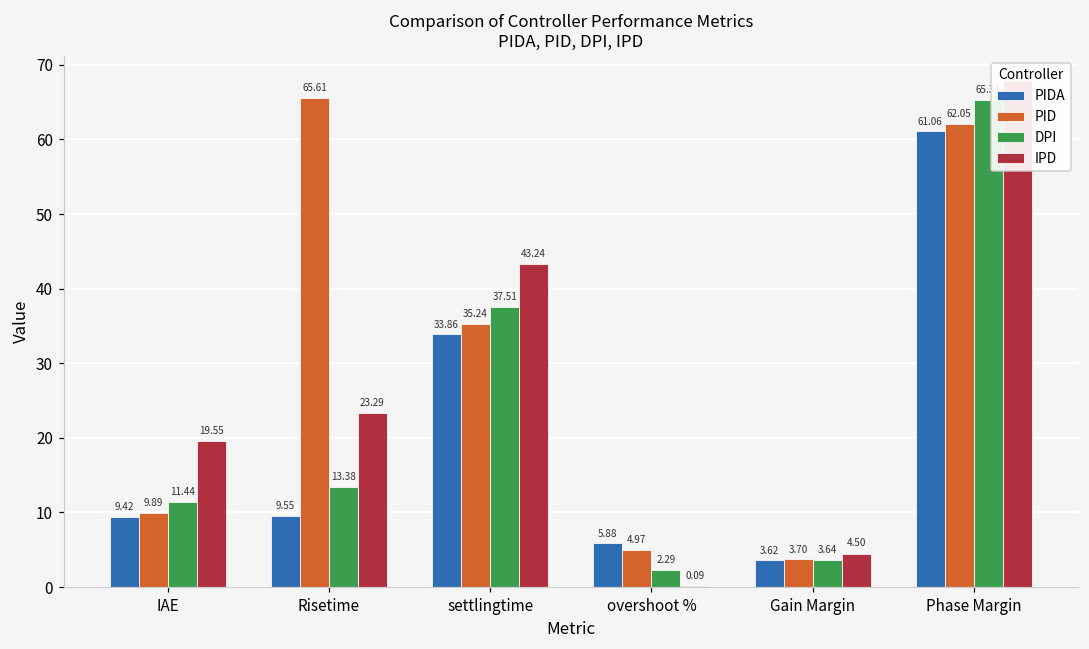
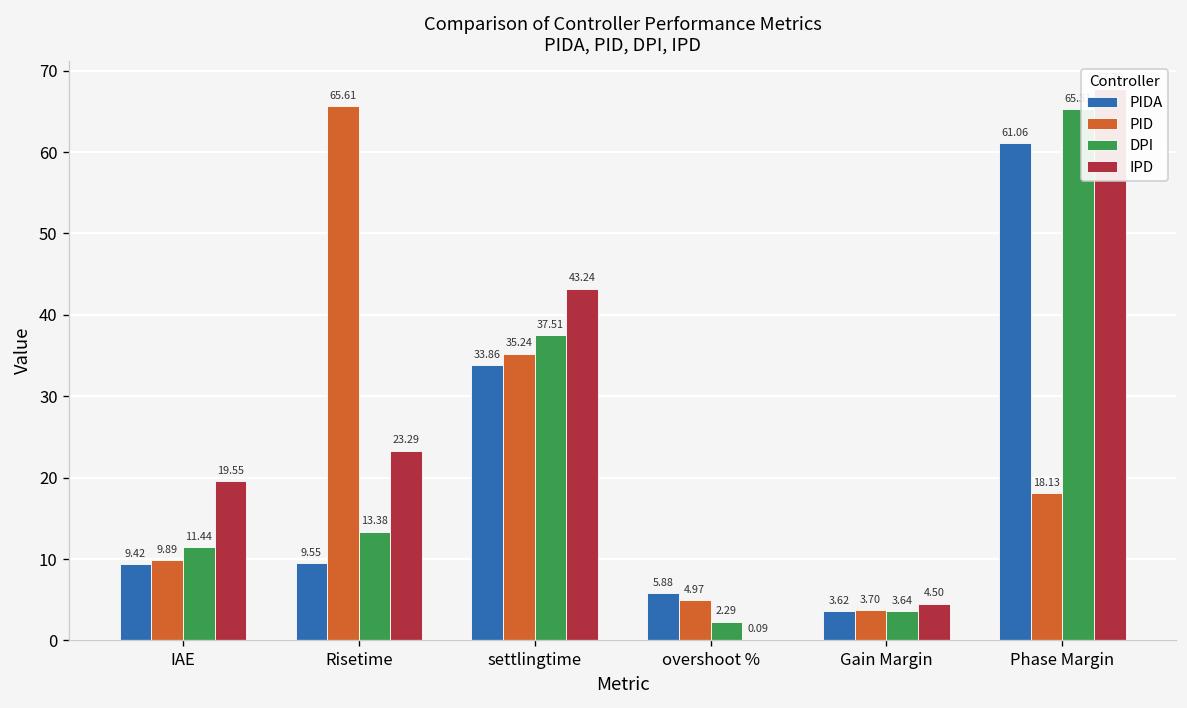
  {
    "PIDA": {
      "IAE": 9.42,
      "Risetime": 9.55,
      "settlingtime": 33.86,
      "overshoot %": 5.88,
      "Gain Margin": 3.62,
      "Phase Margin": 61.06
    },
    "PID": {
      "IAE": 9.89,
      "Risetime": 65.61,
      "settlingtime": 35.24,
      "overshoot %": 4.97,
      "Gain Margin": 3.70,
-     "Phase Margin": 62.05
+     "Phase Margin": 18.13
    },
    "DPI": {
      "IAE": 11.44,
      "Risetime": 13.38,
      "settlingtime": 37.51,
      "overshoot %": 2.29,
      "Gain Margin": 3.64
    },
    "IPD": {
      "IAE": 19.55,
      "Risetime": 23.29,
      "settlingtime": 43.24,
      "overshoot %": 0.09,
      "Gain Margin": 4.50
    }
  }
